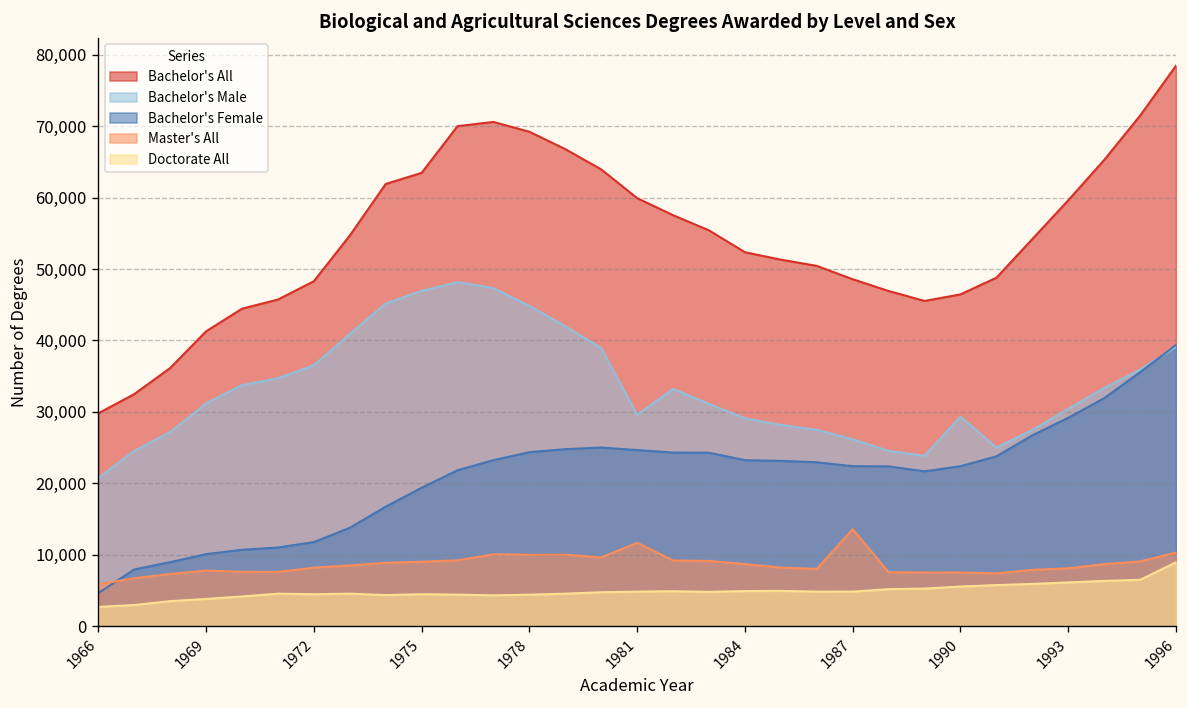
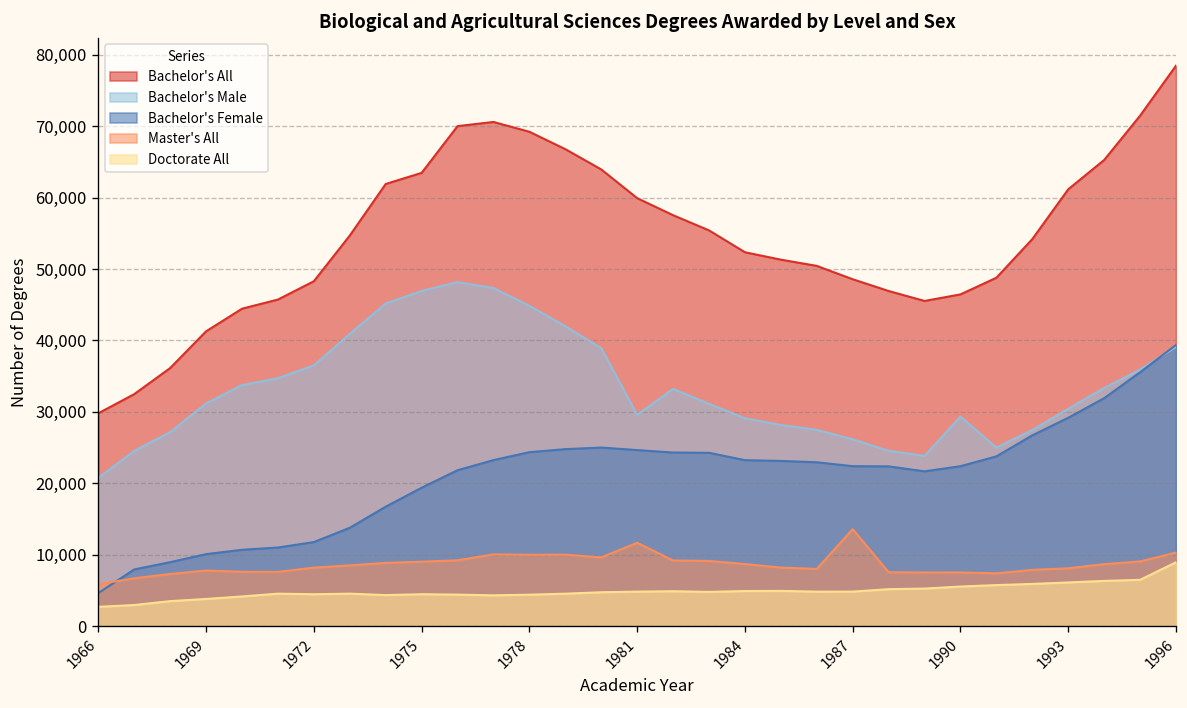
  {
    "Bachelor's All": {
      "1966": "30,000",
      "1969": "41,000",
      "1972": "48,000",
      "1975": "63,000",
      "1978": "69,000",
      "1981": "60,000",
      "1984": "52,000",
      "1987": "49,000",
      "1990": "46,000",
-     "1993": "60,000",
+     "1993": "61,000",
      "1996": "78,000"
    },
    "Bachelor's Male": {
      "1966": "21,000",
      "1969": "31,000",
      "1972": "37,000",
      "1975": "47,000",
      "1978": "45,000",
      "1981": "30,000",
      "1984": "29,000",
      "1987": "26,000",
      "1990": "29,000",
      "1993": "30,000"
    },
    "Bachelor's Female": {
      "1966": "5,000",
      "1969": "10,000",
      "1972": "12,000",
      "1975": "19,000",
      "1978": "24,000",
      "1981": "25,000",
      "1984": "23,000",
      "1987": "22,000",
      "1990": "22,000",
      "1993": "29,000"
    },
    "Master's All": {
      "1966": "6,000",
      "1969": "8,000",
      "1972": "8,000",
      "1975": "9,000",
      "1978": "10,000",
      "1981": "12,000",
      "1984": "9,000",
      "1987": "14,000",
      "1990": "8,000",
      "1993": "8,000",
      "1996": "10,000"
    },
    "Doctorate All": {
      "1966": "3,000",
      "1969": "4,000",
      "1972": "4,000",
      "1975": "4,000",
      "1978": "4,000",
      "1981": "5,000",
      "1984": "5,000",
      "1987": "5,000",
      "1990": "6,000",
      "1993": "6,000",
      "1996": "9,000"
    }
  }
